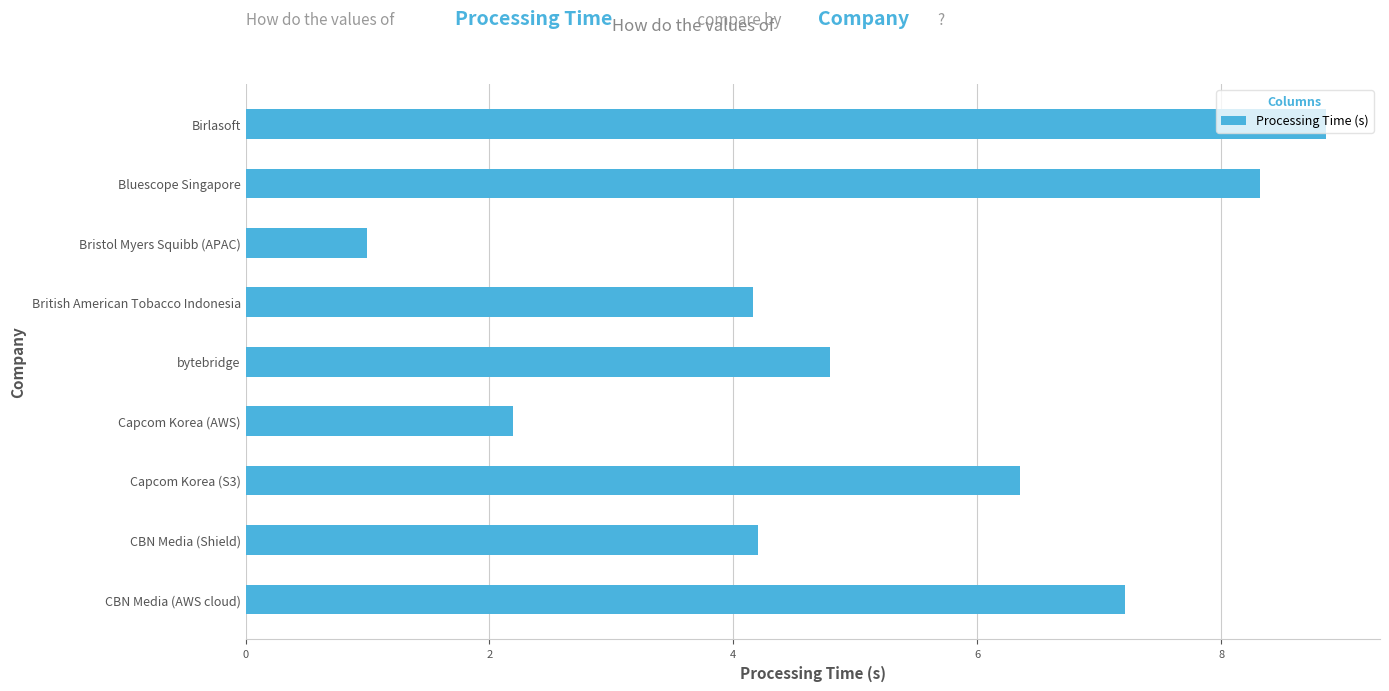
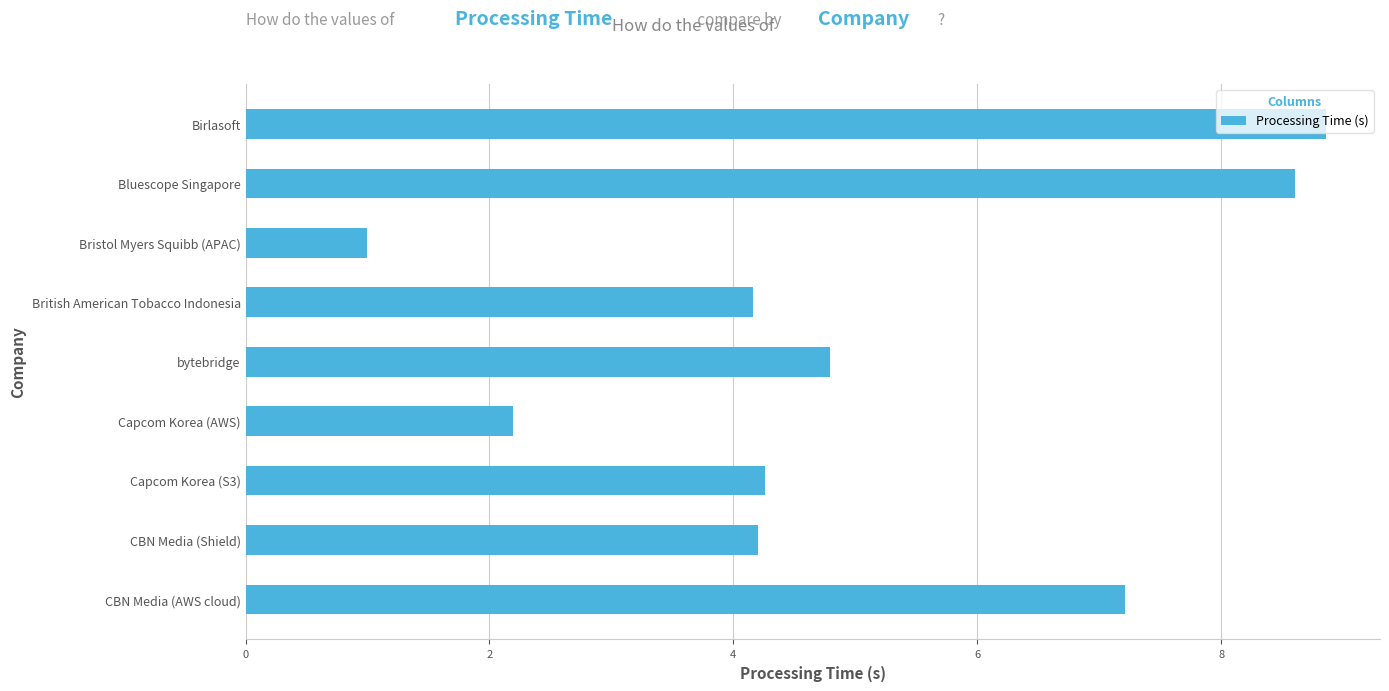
  {
-   "Bluescope Singapore": 8.32,
+   "Bluescope Singapore": 8.61,
    "Bristol Myers Squibb (APAC)": 1.00,
    "British American Tobacco Indonesia": 4.16,
    "bytebridge": 4.79,
    "Capcom Korea (AWS)": 2.19,
-   "Capcom Korea (S3)": 6.35,
+   "Capcom Korea (S3)": 4.26,
    "CBN Media (Shield)": 4.20,
    "CBN Media (AWS cloud)": 7.21
  }
